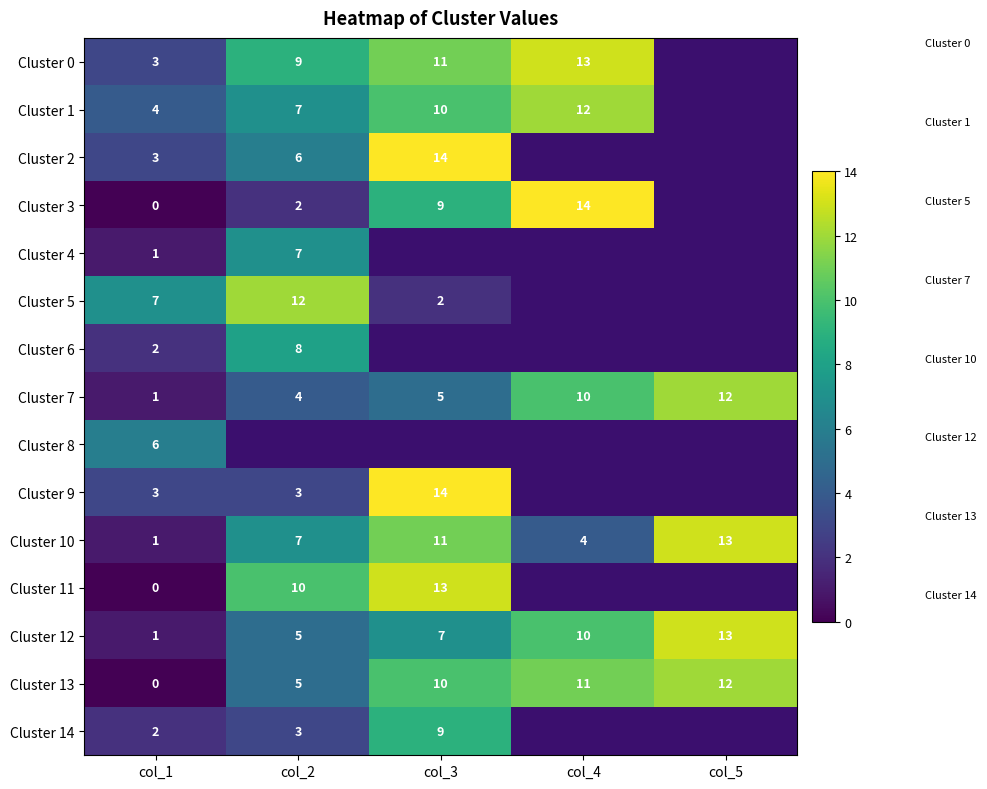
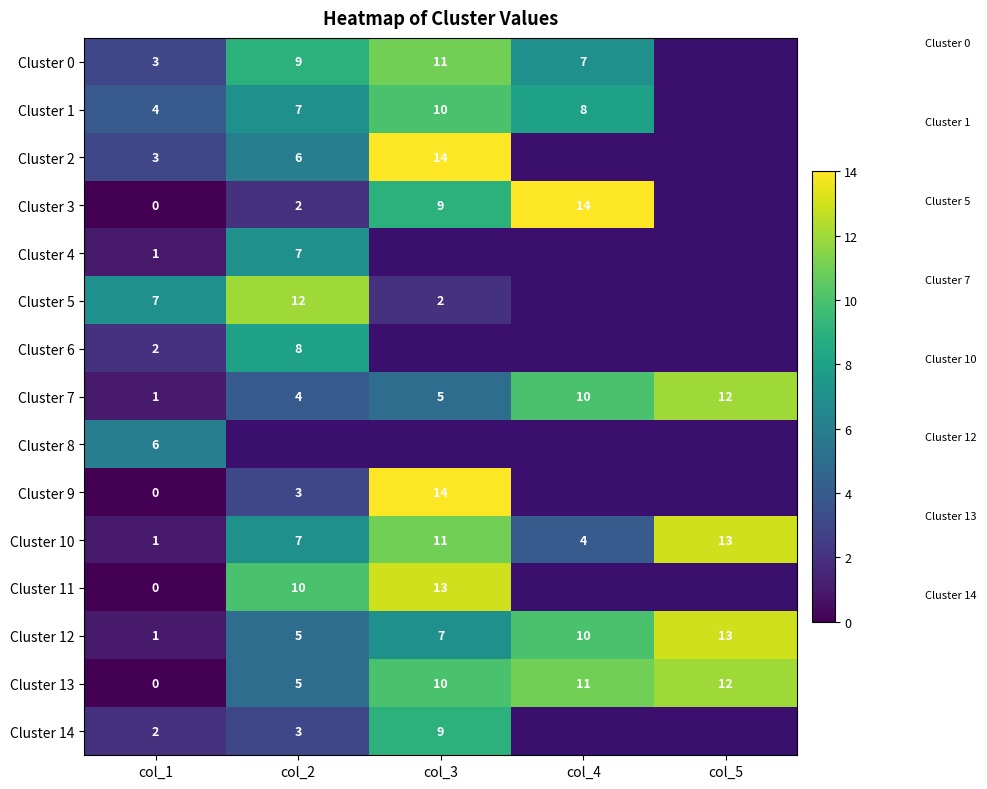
  {
    "Cluster 0": {
      "col_1": 3,
      "col_2": 9,
      "col_3": 11,
-     "col_4": 13
+     "col_4": 7
    },
    "Cluster 1": {
      "col_1": 4,
      "col_2": 7,
      "col_3": 10,
-     "col_4": 12
+     "col_4": 8
    },
    "Cluster 2": {
      "col_1": 3,
      "col_2": 6,
      "col_3": 14
    },
    "Cluster 3": {
      "col_1": 0,
      "col_2": 2,
      "col_3": 9,
      "col_4": 14
    },
    "Cluster 4": {
      "col_1": 1,
      "col_2": 7
    },
    "Cluster 5": {
      "col_1": 7,
      "col_2": 12,
      "col_3": 2
    },
    "Cluster 6": {
      "col_1": 2,
      "col_2": 8
    },
    "Cluster 7": {
      "col_1": 1,
      "col_2": 4,
      "col_3": 5,
      "col_4": 10,
      "col_5": 12
    },
    "Cluster 8": {
      "col_1": 6
    },
    "Cluster 9": {
-     "col_1": 3,
+     "col_1": 0,
      "col_2": 3,
      "col_3": 14
    },
    "Cluster 10": {
      "col_1": 1,
      "col_2": 7,
      "col_3": 11,
      "col_4": 4,
      "col_5": 13
    },
    "Cluster 11": {
      "col_1": 0,
      "col_2": 10,
      "col_3": 13
    },
    "Cluster 12": {
      "col_1": 1,
      "col_2": 5,
      "col_3": 7,
      "col_4": 10,
      "col_5": 13
    },
    "Cluster 13": {
      "col_1": 0,
      "col_2": 5,
      "col_3": 10,
      "col_4": 11,
      "col_5": 12
    },
    "Cluster 14": {
      "col_1": 2,
      "col_2": 3,
      "col_3": 9
    }
  }
